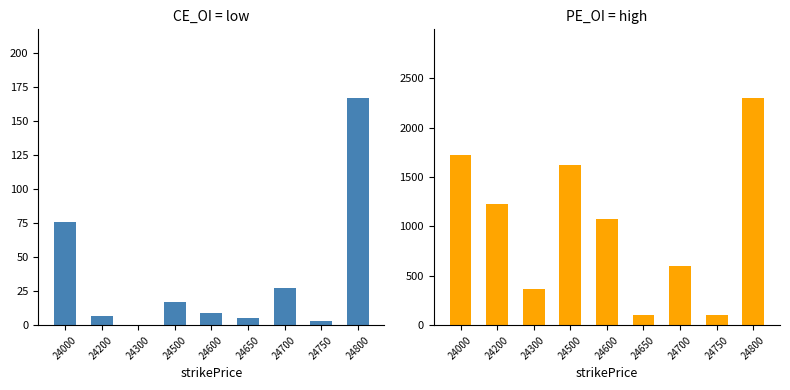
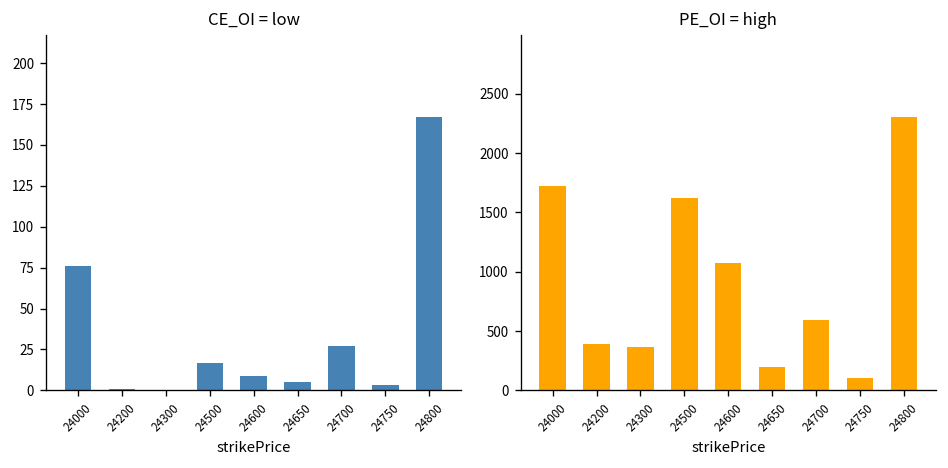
  {
    "CE_OI = low": {
      "24000": 76,
-     "24200": 7,
+     "24200": 1,
      "24300": 0,
      "24500": 17,
      "24600": 9,
      "24650": 5,
      "24700": 27,
      "24750": 3,
      "24800": 167
    },
    "PE_OI = high": {
      "24000": 1700,
-     "24200": 1200,
+     "24200": 400,
      "24300": 400,
      "24500": 1600,
      "24600": 1100,
-     "24650": 100,
+     "24650": 200,
      "24700": 600,
      "24750": 100,
      "24800": 2300
    }
  }
